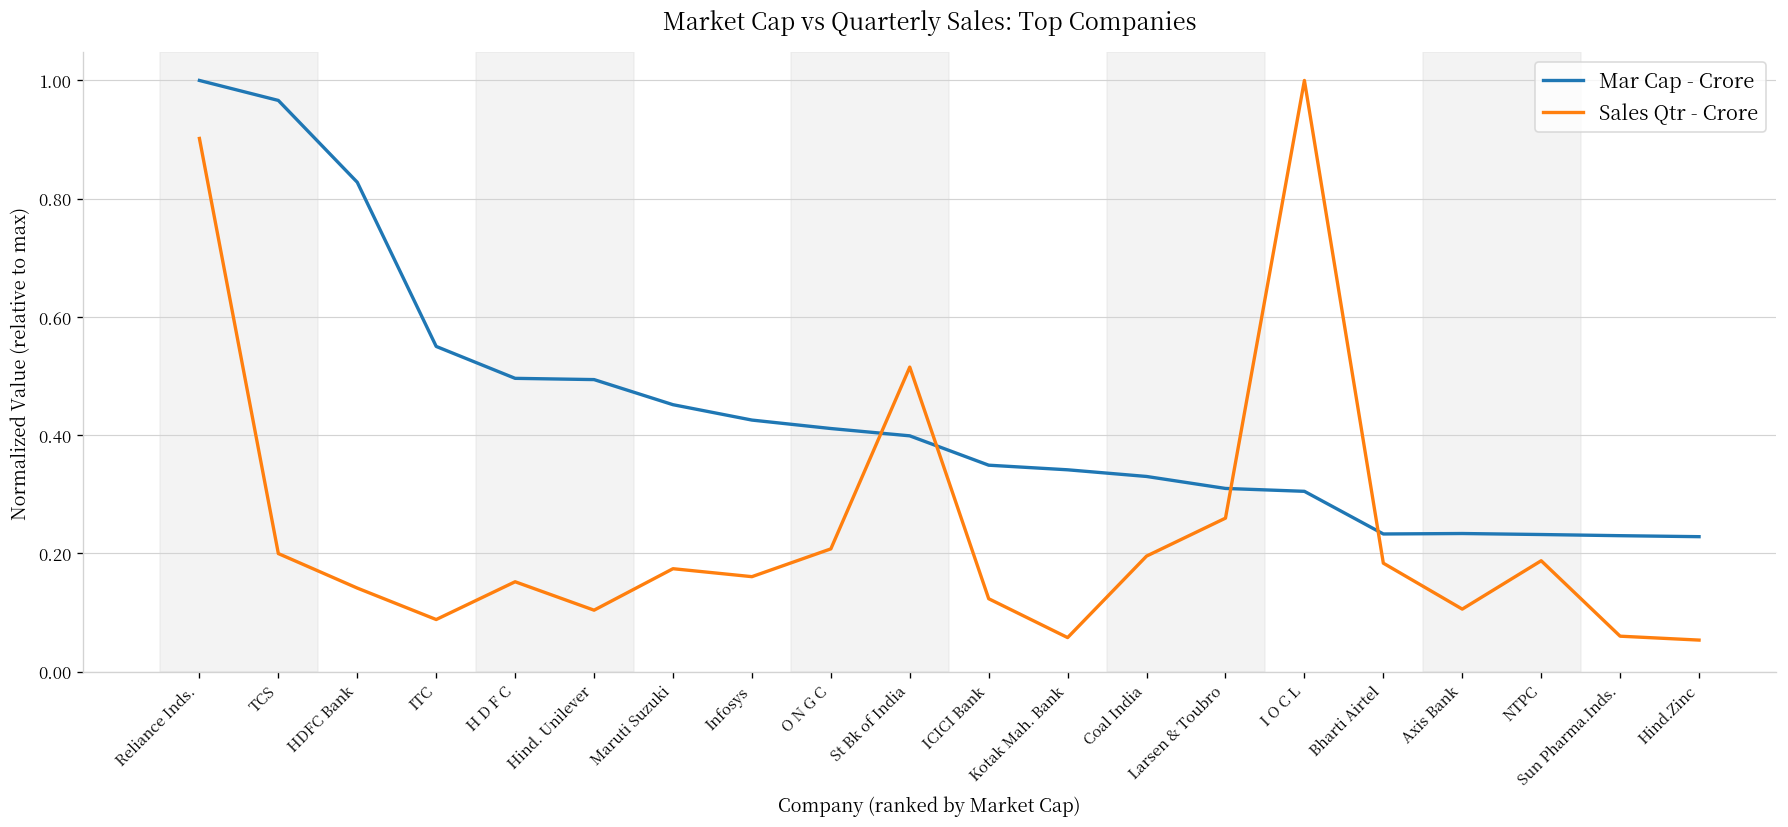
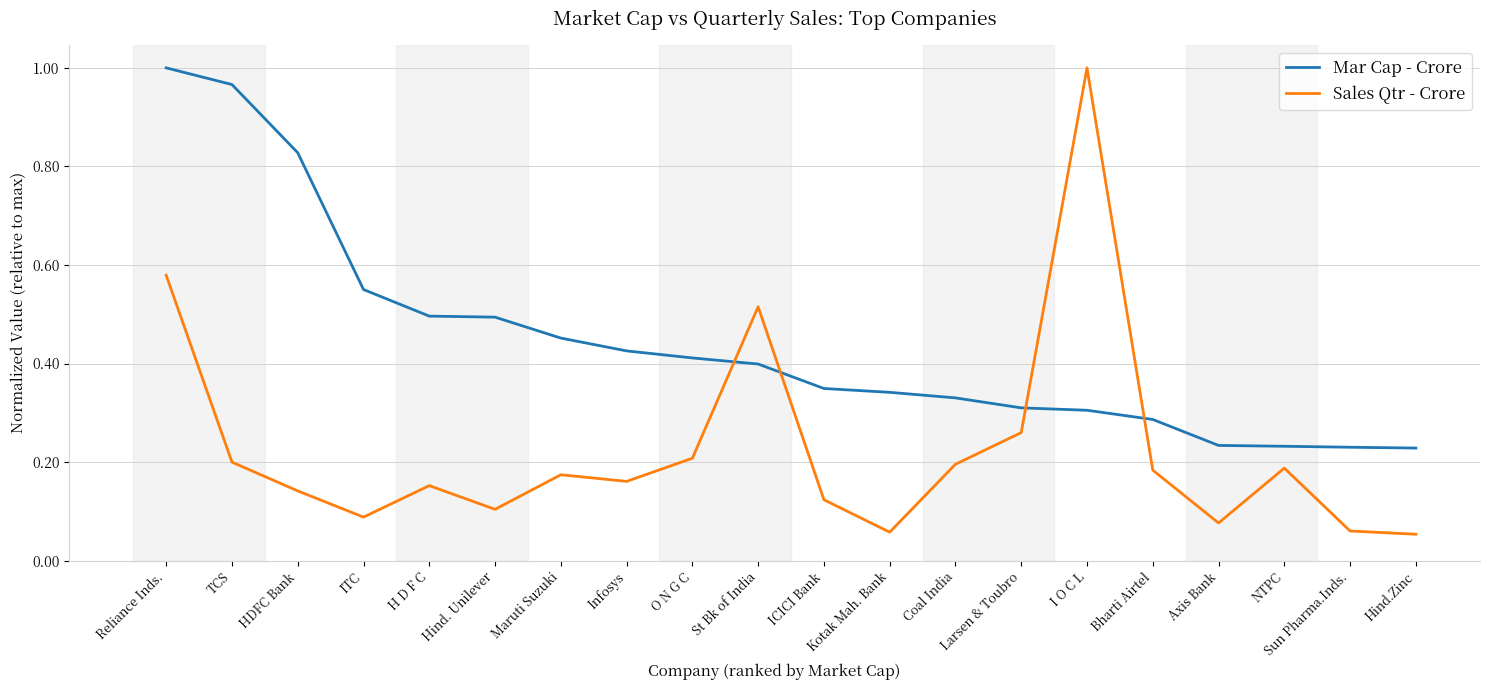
  {
    "Mar Cap - Crore": {
      "Reliance Inds.": 1.00,
      "TCS": 0.97,
      "HDFC Bank": 0.83,
      "ITC": 0.55,
      "H D F C": 0.50,
      "Hind. Unilever": 0.49,
      "Maruti Suzuki": 0.45,
      "Infosys": 0.43,
      "O N G C": 0.41,
      "St Bk of India": 0.40,
      "ICICI Bank": 0.35,
      "Kotak Mah. Bank": 0.34,
      "Coal India": 0.33,
      "Larsen & Toubro": 0.31,
      "I O C L": 0.31,
-     "Bharti Airtel": 0.23,
+     "Bharti Airtel": 0.29,
      "Axis Bank": 0.23,
      "NTPC": 0.23,
      "Sun Pharma.Inds.": 0.23,
      "Hind.Zinc": 0.23
    },
    "Sales Qtr - Crore": {
-     "Reliance Inds.": 0.90,
+     "Reliance Inds.": 0.58,
      "TCS": 0.20,
      "HDFC Bank": 0.14,
      "ITC": 0.09,
      "H D F C": 0.15,
      "Hind. Unilever": 0.10,
      "Maruti Suzuki": 0.17,
      "Infosys": 0.16,
      "O N G C": 0.21,
      "St Bk of India": 0.52,
      "ICICI Bank": 0.12,
      "Kotak Mah. Bank": 0.06,
      "Coal India": 0.20,
      "Larsen & Toubro": 0.26,
      "I O C L": 1.00,
      "Bharti Airtel": 0.18,
-     "Axis Bank": 0.11,
+     "Axis Bank": 0.08,
      "NTPC": 0.19,
      "Sun Pharma.Inds.": 0.06,
      "Hind.Zinc": 0.05
    }
  }
